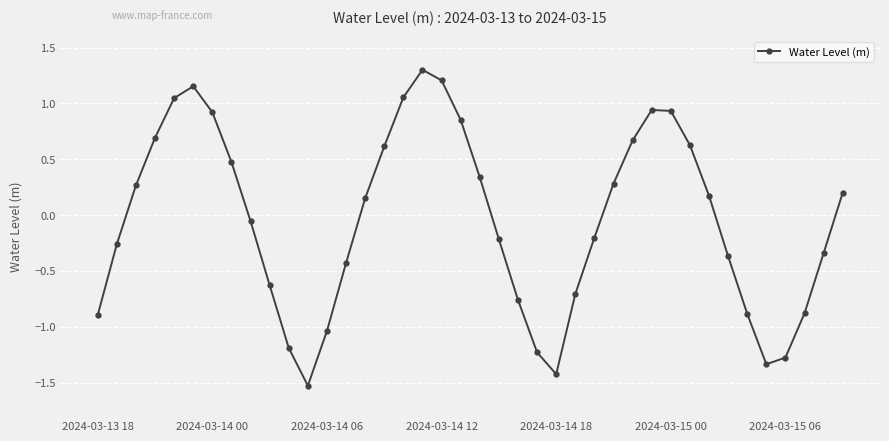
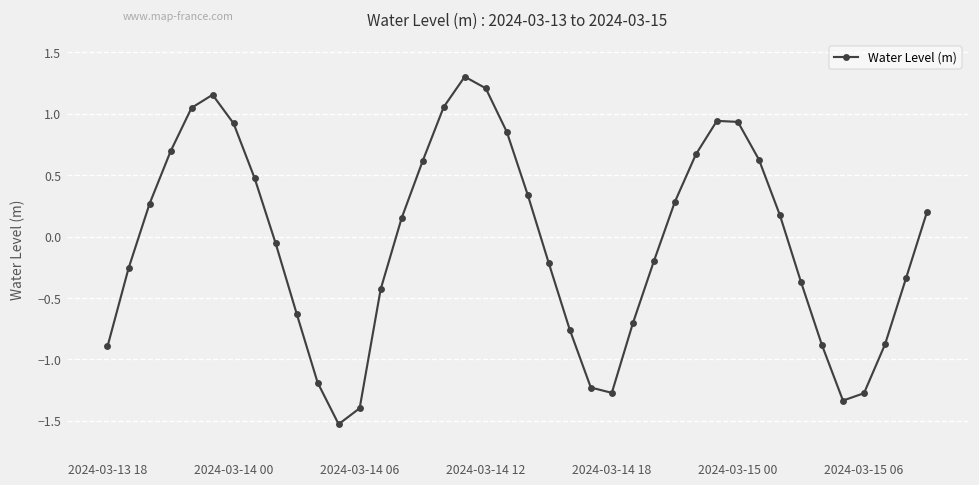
  {
    "2024-03-13 18": -0.90,
    "2024-03-14 00": 0.92,
-   "2024-03-14 06": -1.04,
+   "2024-03-14 06": -1.40,
    "2024-03-14 12": 1.21,
-   "2024-03-14 18": -1.42,
+   "2024-03-14 18": -1.27,
    "2024-03-15 00": 0.93,
    "2024-03-15 06": -1.28
  }
